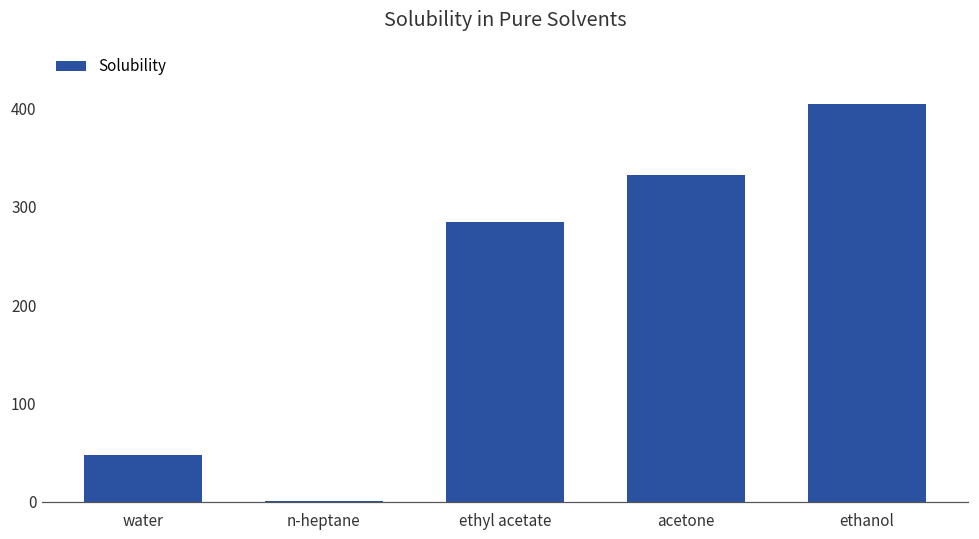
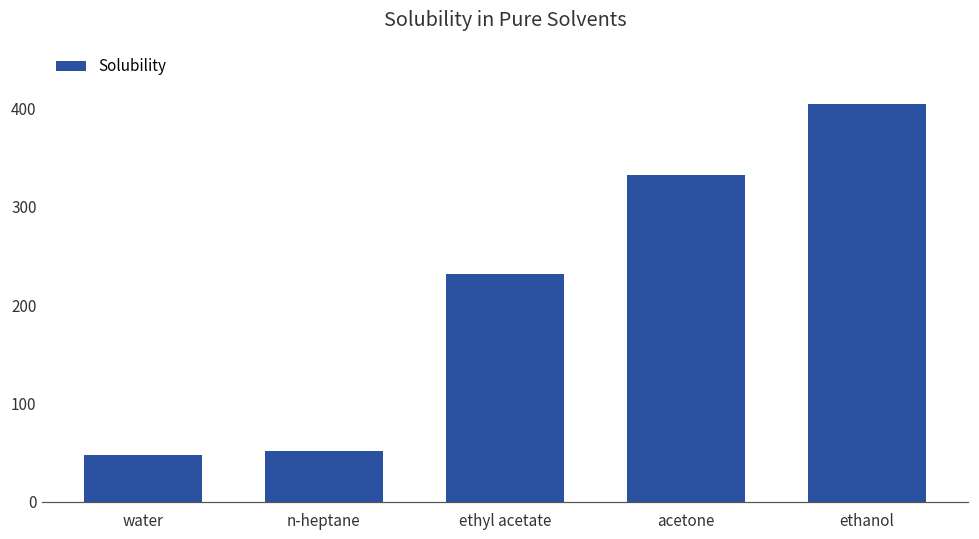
  {
    "water": 50,
-   "n-heptane": 0,
-   "ethyl acetate": 280,
+   "n-heptane": 50,
+   "ethyl acetate": 230,
    "acetone": 330,
    "ethanol": 400
  }
